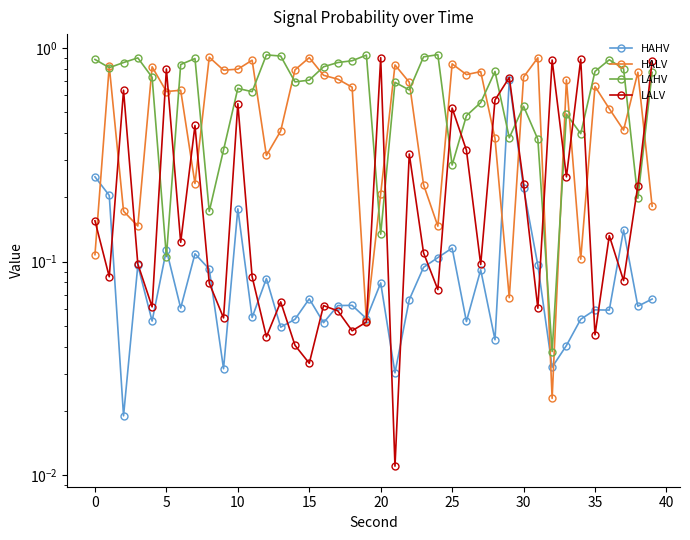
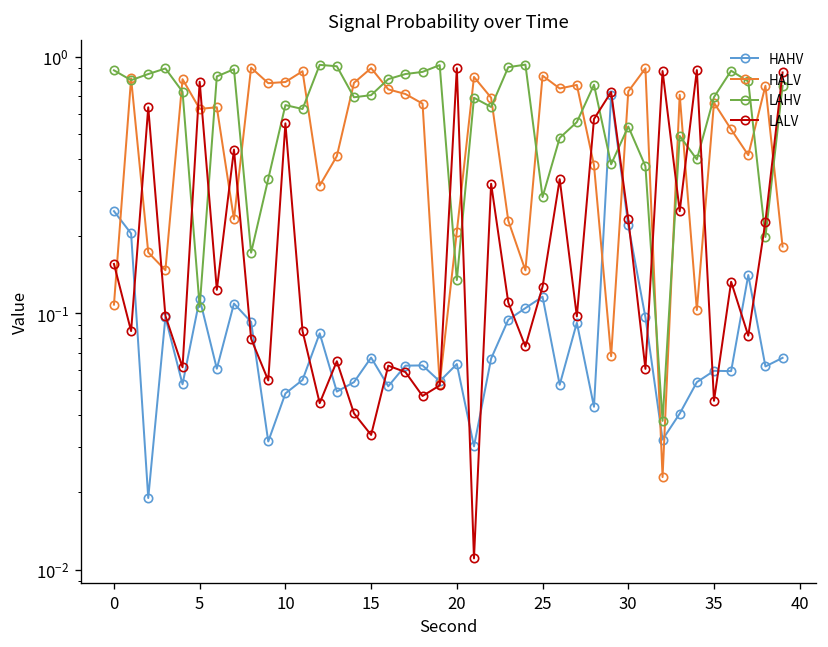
  {
    "HAHV": {
      "0": 0.25,
      "5": 0.11,
-     "10": 0.18,
+     "10": 0.049,
      "15": 0.067,
-     "20": 0.080,
+     "20": 0.063,
      "25": 0.12,
      "30": 0.22,
      "35": 0.060
    },
    "HALV": {
      "0": 0.11,
      "5": 0.63,
      "10": 0.80,
      "15": 0.90,
      "20": 0.21,
      "25": 0.84,
      "30": 0.73,
      "35": 0.66
    },
    "LAHV": {
      "0": 0.88,
      "5": 0.11,
      "10": 0.65,
      "15": 0.71,
      "20": 0.13,
      "25": 0.28,
      "30": 0.53,
-     "35": 0.78
+     "35": 0.70
    },
    "LALV": {
      "0": 0.16,
      "5": 0.80,
      "10": 0.55,
      "15": 0.033,
      "20": 0.90,
-     "25": 0.52,
+     "25": 0.13,
      "30": 0.23,
      "35": 0.046
    }
  }
